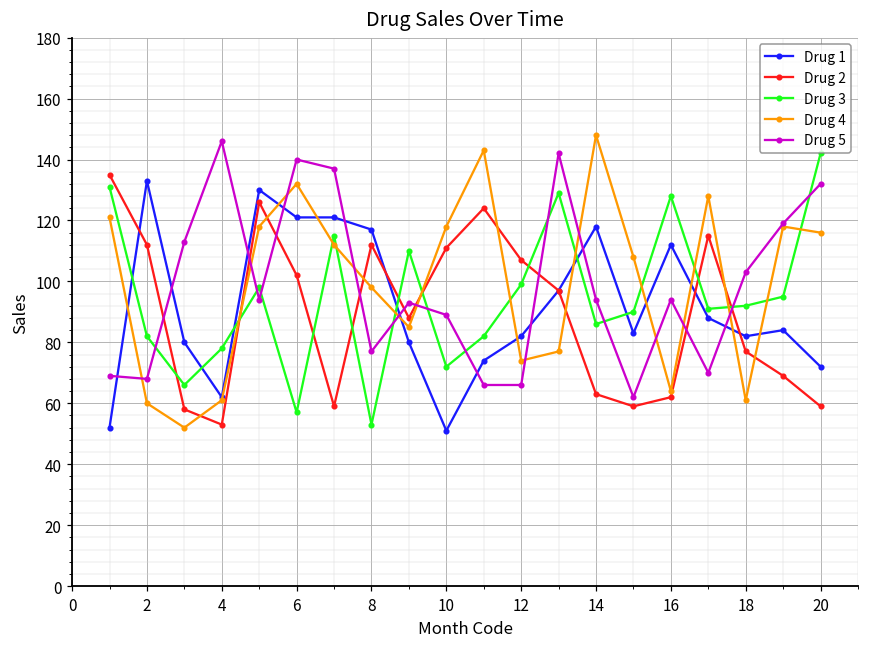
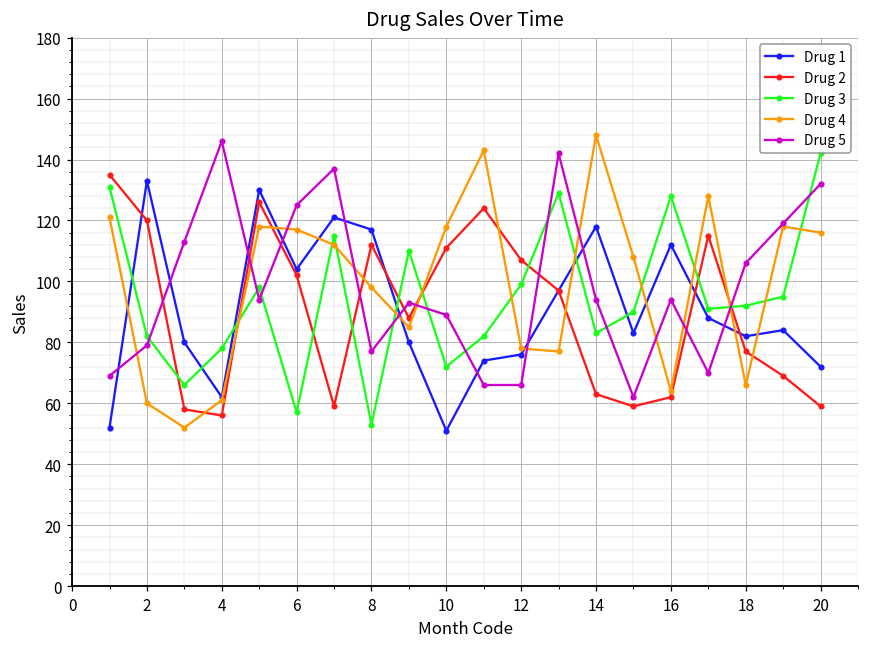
  {
    "Drug 1": {
      "2": 133,
      "4": 62,
-     "6": 121,
+     "6": 104,
      "8": 117,
      "10": 51,
-     "12": 82,
+     "12": 76,
      "14": 118,
      "16": 112,
      "18": 82,
      "20": 72
    },
    "Drug 2": {
-     "2": 112,
-     "4": 53,
+     "2": 120,
+     "4": 56,
      "6": 102,
      "8": 112,
      "10": 111,
      "12": 107,
      "14": 63,
      "16": 62,
      "18": 77,
      "20": 59
    },
    "Drug 3": {
      "2": 82,
      "4": 78,
      "6": 57,
      "8": 53,
      "10": 72,
      "12": 99,
-     "14": 86,
+     "14": 83,
      "16": 128,
      "18": 92
    },
    "Drug 4": {
      "2": 60,
      "4": 61,
-     "6": 132,
+     "6": 117,
      "8": 98,
      "10": 118,
-     "12": 74,
+     "12": 78,
      "14": 148,
      "16": 64,
-     "18": 61,
+     "18": 66,
      "20": 116
    },
    "Drug 5": {
-     "2": 68,
+     "2": 79,
      "4": 146,
-     "6": 140,
+     "6": 125,
      "8": 77,
      "10": 89,
      "12": 66,
      "14": 94,
      "16": 94,
-     "18": 103,
+     "18": 106,
      "20": 132
    }
  }
